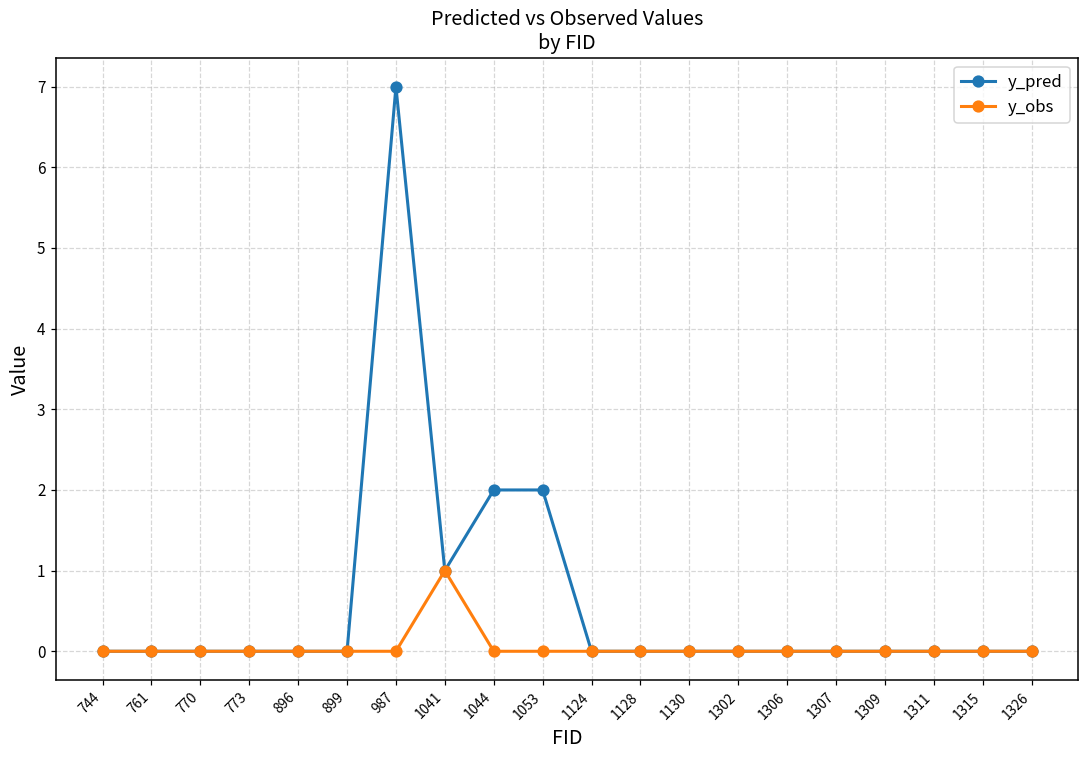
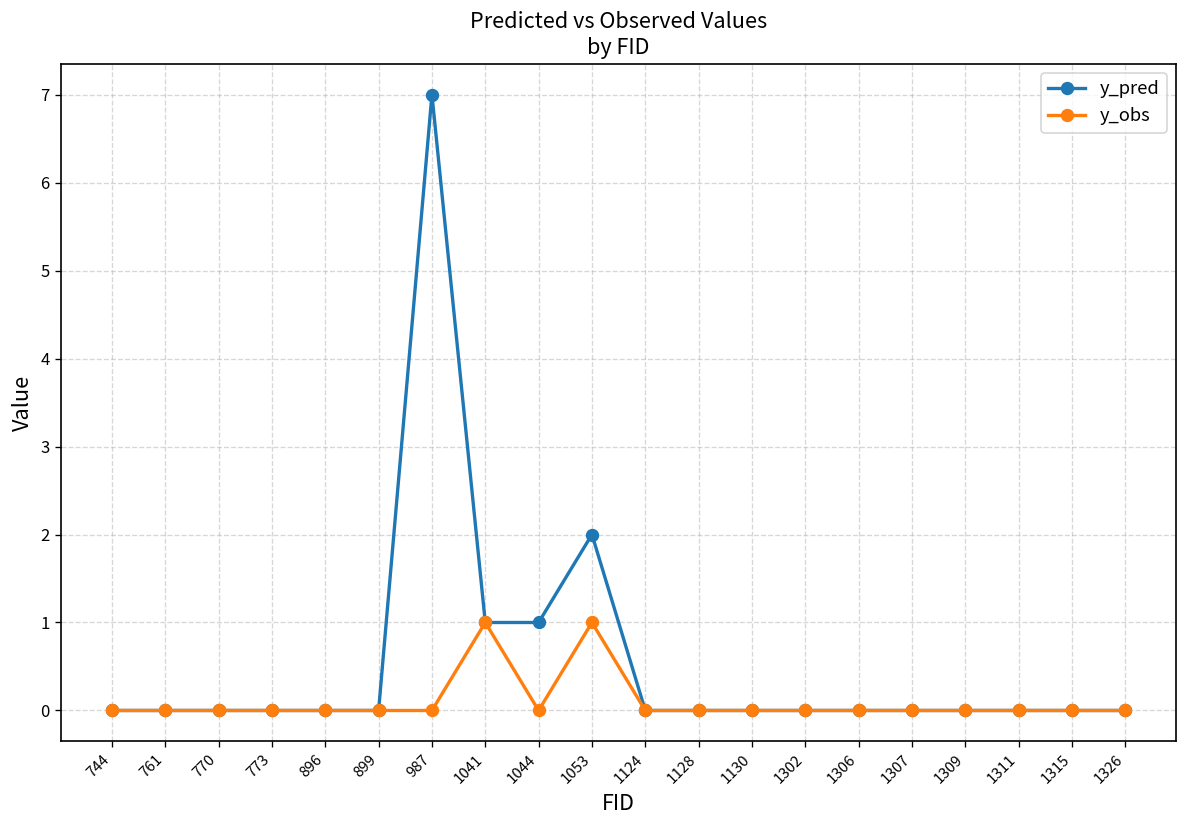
  {
    "y_pred": {
      "987": 7,
-     "1044": 2,
+     "1044": 1,
      "1053": 2
    },
    "y_obs": {
      "987": 0,
      "1044": 0,
-     "1053": 0
+     "1053": 1
    }
  }
